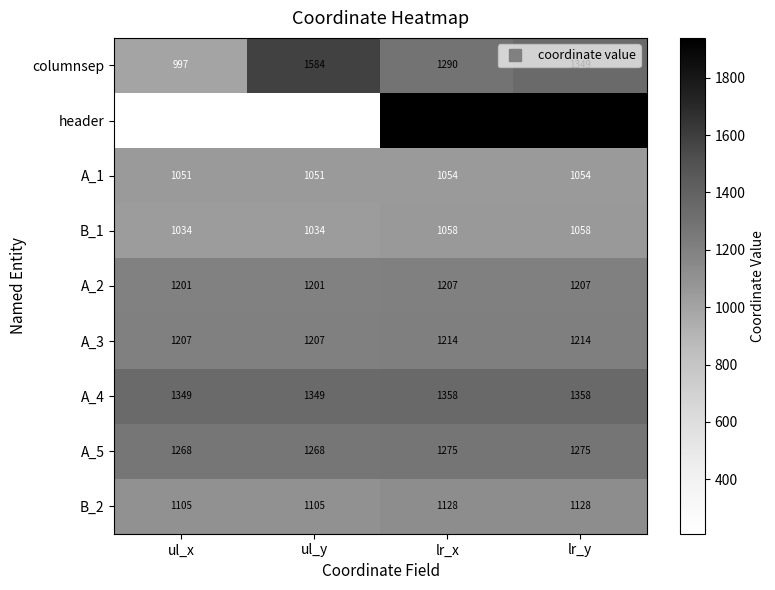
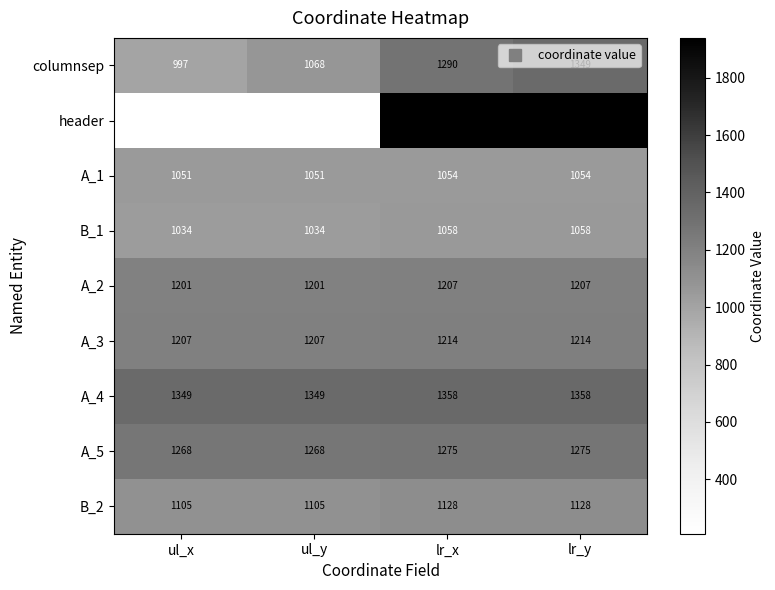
  {
    "columnsep": {
      "ul_x": 997,
-     "ul_y": 1584,
+     "ul_y": 1068,
      "lr_x": 1290
    },
    "A_1": {
      "ul_x": 1051,
      "ul_y": 1051,
      "lr_x": 1054,
      "lr_y": 1054
    },
    "B_1": {
      "ul_x": 1034,
      "ul_y": 1034,
      "lr_x": 1058,
      "lr_y": 1058
    },
    "A_2": {
      "ul_x": 1201,
      "ul_y": 1201,
      "lr_x": 1207,
      "lr_y": 1207
    },
    "A_3": {
      "ul_x": 1207,
      "ul_y": 1207,
      "lr_x": 1214,
      "lr_y": 1214
    },
    "A_4": {
      "ul_x": 1349,
      "ul_y": 1349,
      "lr_x": 1358,
      "lr_y": 1358
    },
    "A_5": {
      "ul_x": 1268,
      "ul_y": 1268,
      "lr_x": 1275,
      "lr_y": 1275
    },
    "B_2": {
      "ul_x": 1105,
      "ul_y": 1105,
      "lr_x": 1128,
      "lr_y": 1128
    }
  }
